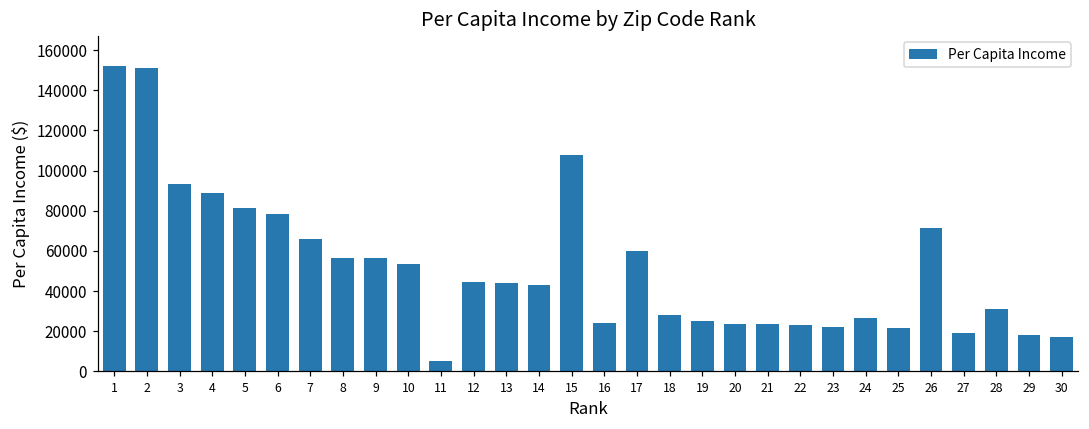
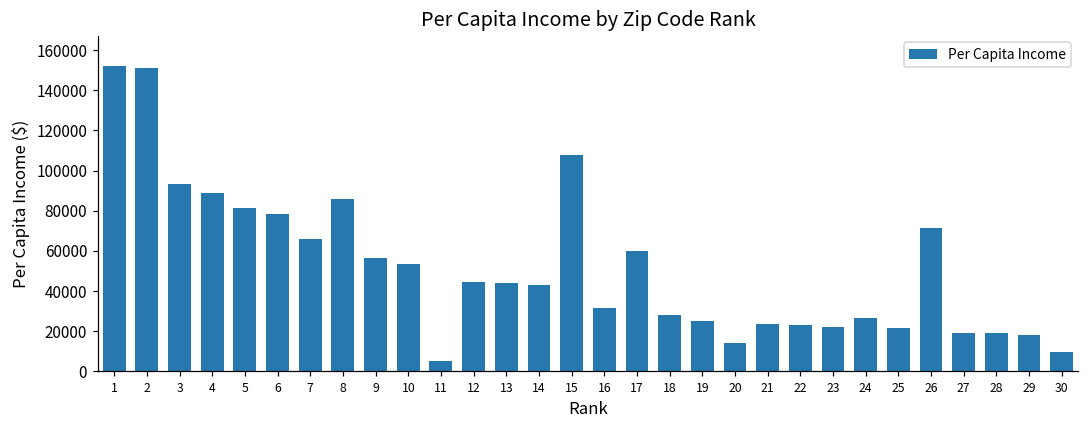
  {
    "1": 152000,
    "2": 151000,
    "3": 93000,
    "4": 89000,
    "5": 81000,
    "6": 79000,
    "7": 66000,
-   "8": 57000,
+   "8": 86000,
    "9": 56000,
    "10": 53000,
    "11": 5000,
    "12": 44000,
    "13": 44000,
    "14": 43000,
    "15": 108000,
-   "16": 24000,
+   "16": 32000,
    "17": 60000,
    "18": 28000,
    "19": 25000,
-   "20": 23000,
+   "20": 14000,
    "21": 23000,
    "22": 23000,
    "23": 22000,
    "24": 26000,
    "25": 22000,
    "26": 71000,
    "27": 19000,
-   "28": 31000,
+   "28": 19000,
    "29": 18000,
-   "30": 17000
+   "30": 10000
  }
